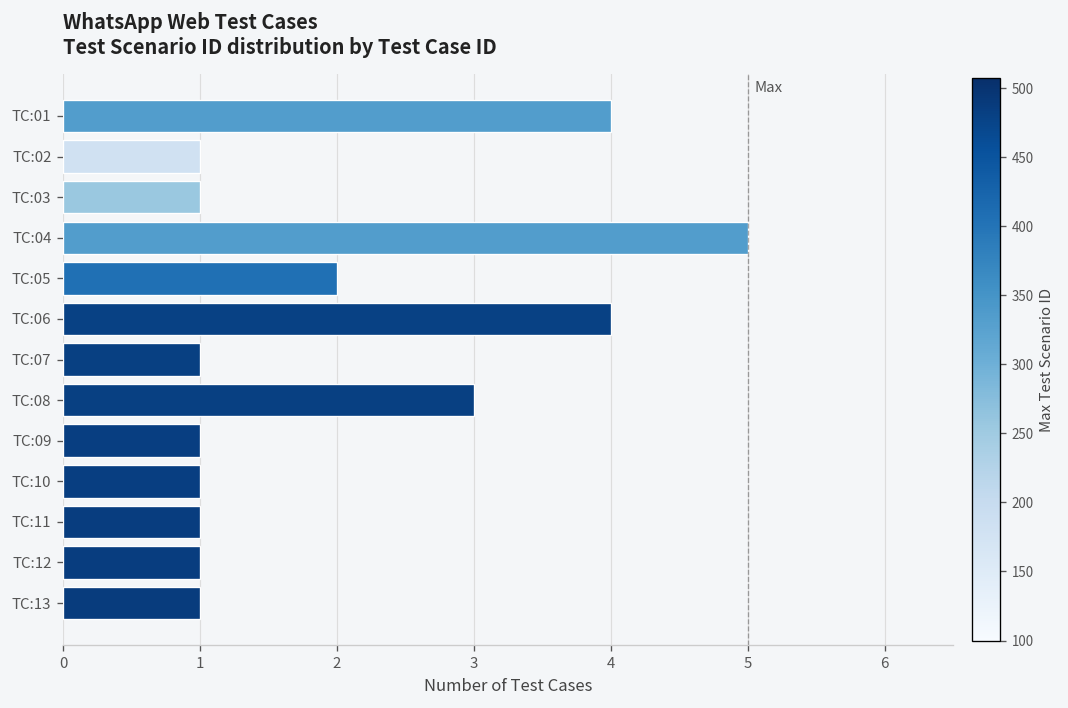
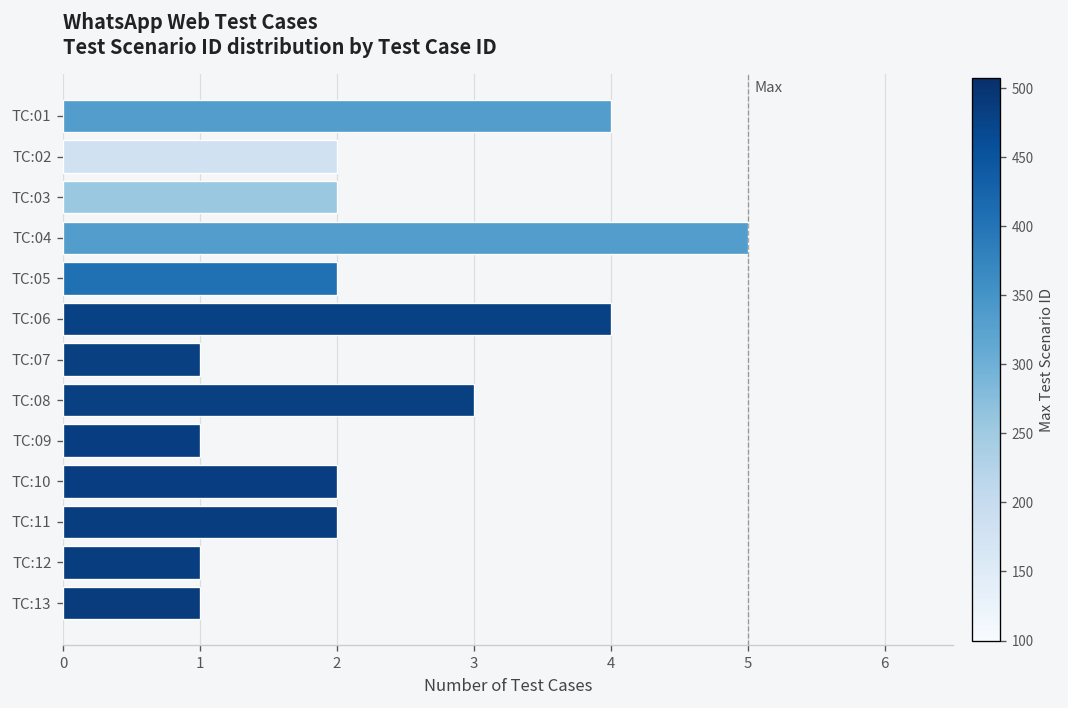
  {
    "TC:01": 4,
-   "TC:02": 1,
-   "TC:03": 1,
+   "TC:02": 2,
+   "TC:03": 2,
    "TC:04": 5,
    "TC:05": 2,
    "TC:06": 4,
    "TC:07": 1,
    "TC:08": 3,
    "TC:09": 1,
-   "TC:10": 1,
-   "TC:11": 1,
+   "TC:10": 2,
+   "TC:11": 2,
    "TC:12": 1,
    "TC:13": 1
  }
